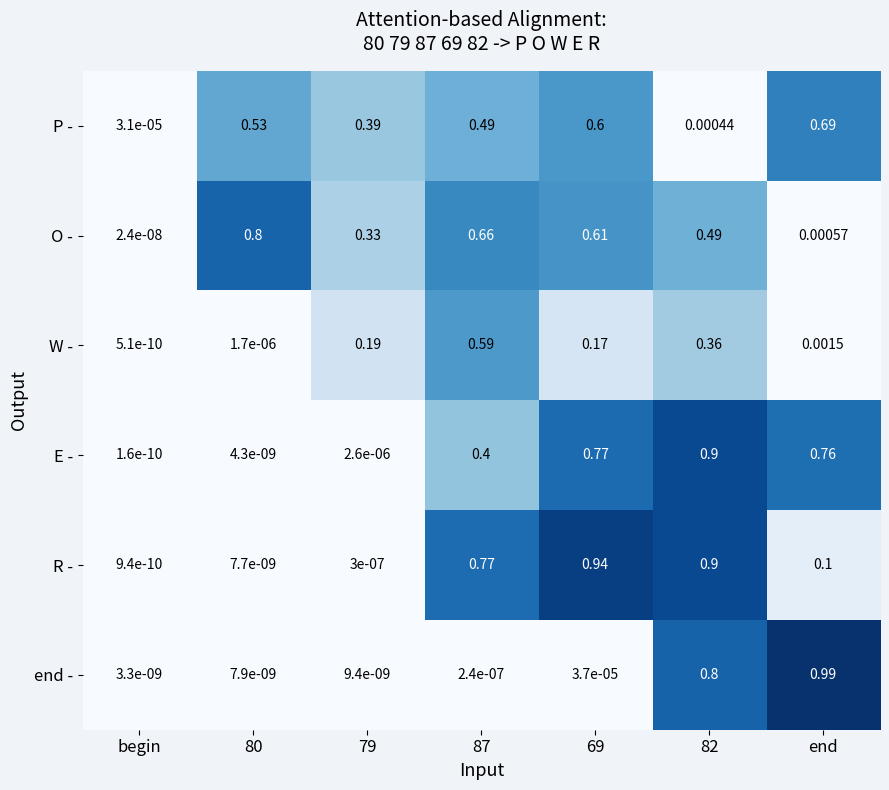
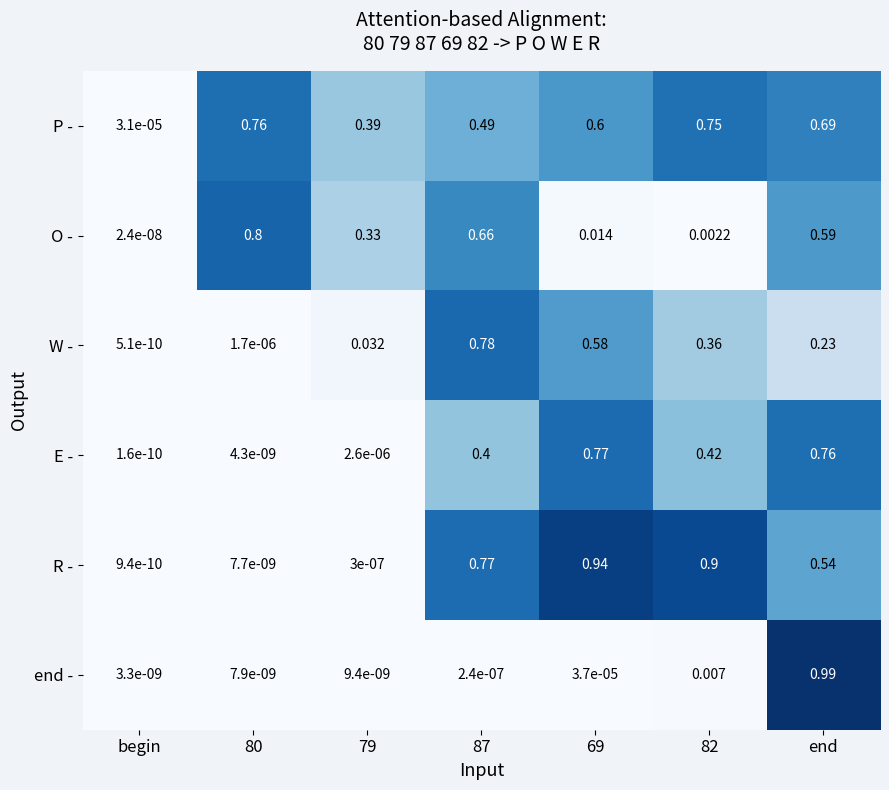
  {
    "P -": {
      "begin": "3.1e-05",
-     "80": "0.53",
+     "80": "0.76",
      "79": "0.39",
      "87": "0.49",
      "69": "0.6",
-     "82": "0.00044",
+     "82": "0.75",
      "end": "0.69"
    },
    "O -": {
      "begin": "2.4e-08",
      "80": "0.8",
      "79": "0.33",
      "87": "0.66",
-     "69": "0.61",
-     "82": "0.49",
-     "end": "0.00057"
+     "69": "0.014",
+     "82": "0.0022",
+     "end": "0.59"
    },
    "W -": {
      "begin": "5.1e-10",
      "80": "1.7e-06",
-     "79": "0.19",
-     "87": "0.59",
-     "69": "0.17",
+     "79": "0.032",
+     "87": "0.78",
+     "69": "0.58",
      "82": "0.36",
-     "end": "0.0015"
+     "end": "0.23"
    },
    "E -": {
      "begin": "1.6e-10",
      "80": "4.3e-09",
      "79": "2.6e-06",
      "87": "0.4",
      "69": "0.77",
-     "82": "0.9",
+     "82": "0.42",
      "end": "0.76"
    },
    "R -": {
      "begin": "9.4e-10",
      "80": "7.7e-09",
      "79": "3e-07",
      "87": "0.77",
      "69": "0.94",
      "82": "0.9",
-     "end": "0.1"
+     "end": "0.54"
    },
    "end -": {
      "begin": "3.3e-09",
      "80": "7.9e-09",
      "79": "9.4e-09",
      "87": "2.4e-07",
      "69": "3.7e-05",
-     "82": "0.8",
+     "82": "0.007",
      "end": "0.99"
    }
  }
